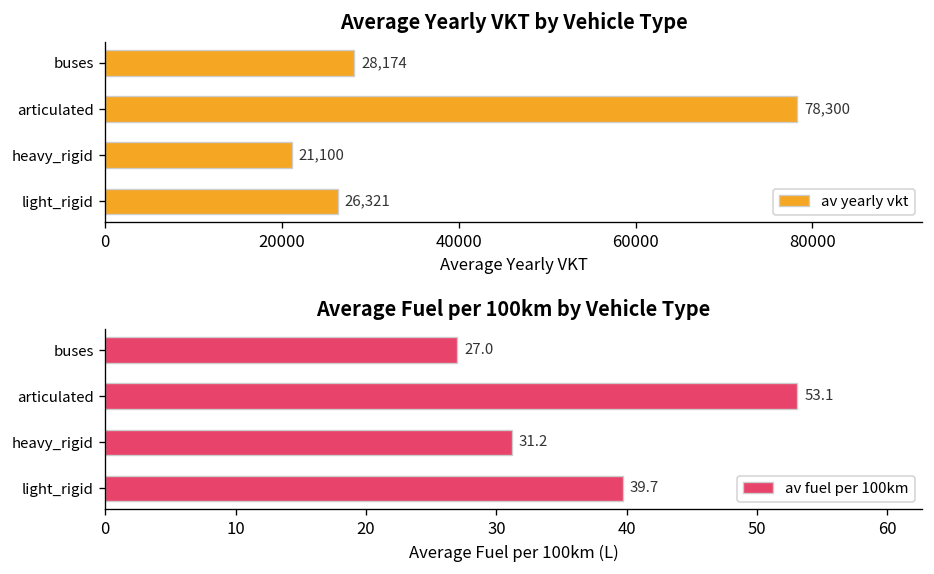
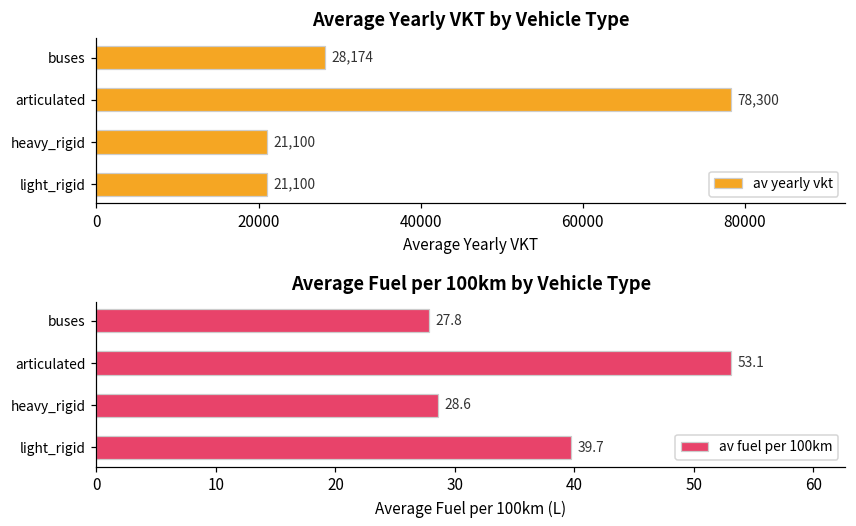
  {
    "Average Yearly VKT by Vehicle Type": {
      "buses": "28,174",
      "articulated": "78,300",
      "heavy_rigid": "21,100",
-     "light_rigid": "26,321"
+     "light_rigid": "21,100"
    },
    "Average Fuel per 100km by Vehicle Type": {
-     "buses": "27.0",
+     "buses": "27.8",
      "articulated": "53.1",
-     "heavy_rigid": "31.2",
+     "heavy_rigid": "28.6",
      "light_rigid": "39.7"
    }
  }
